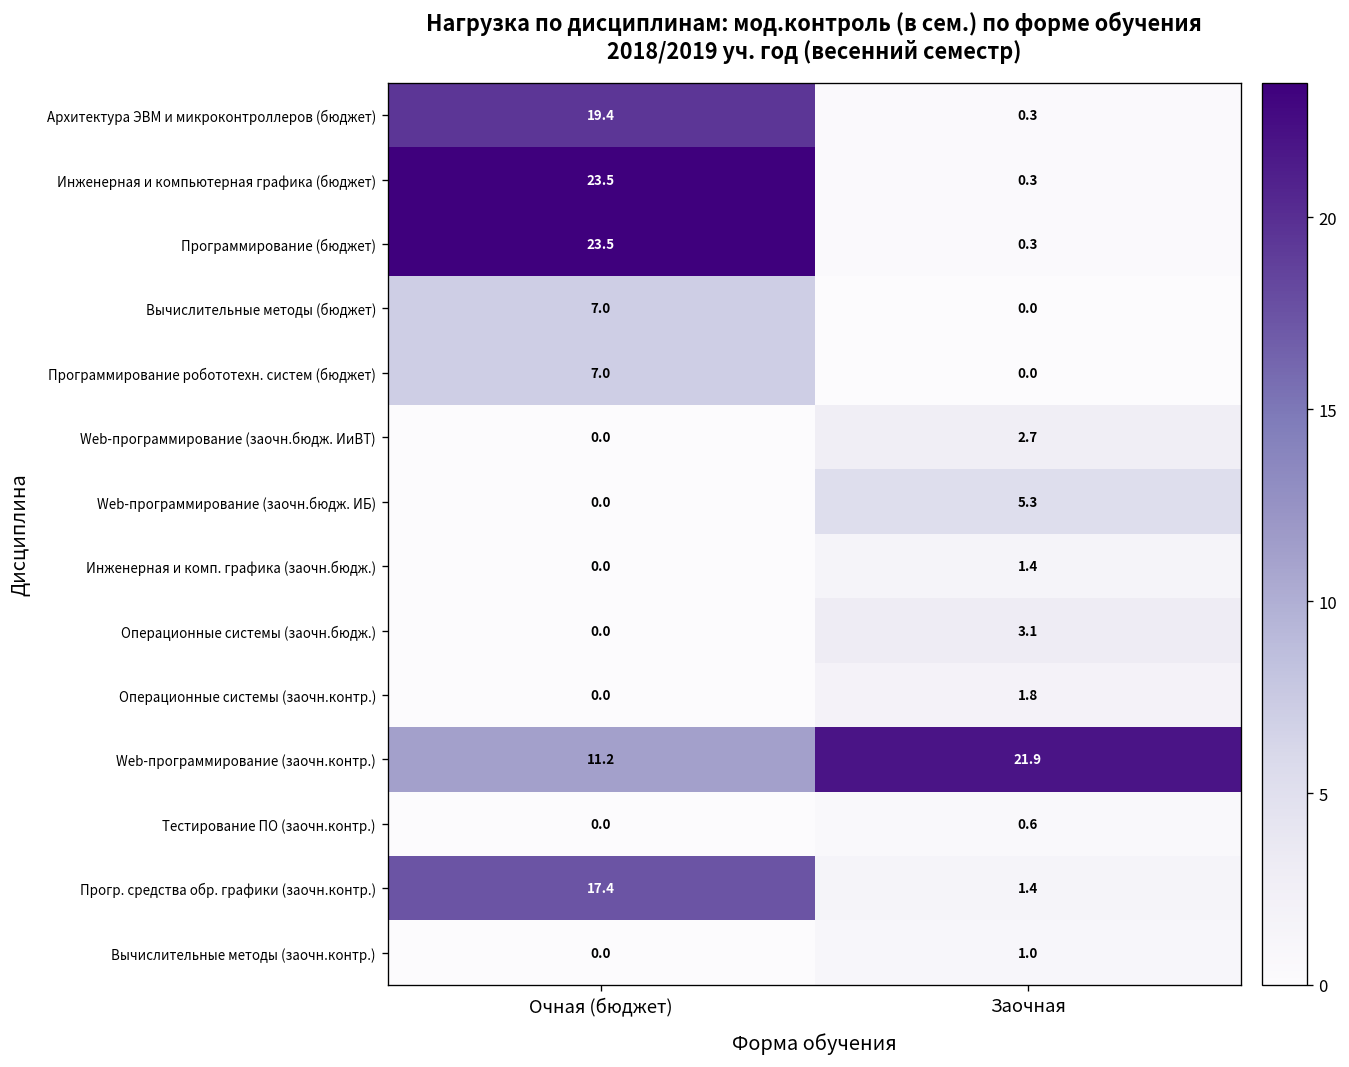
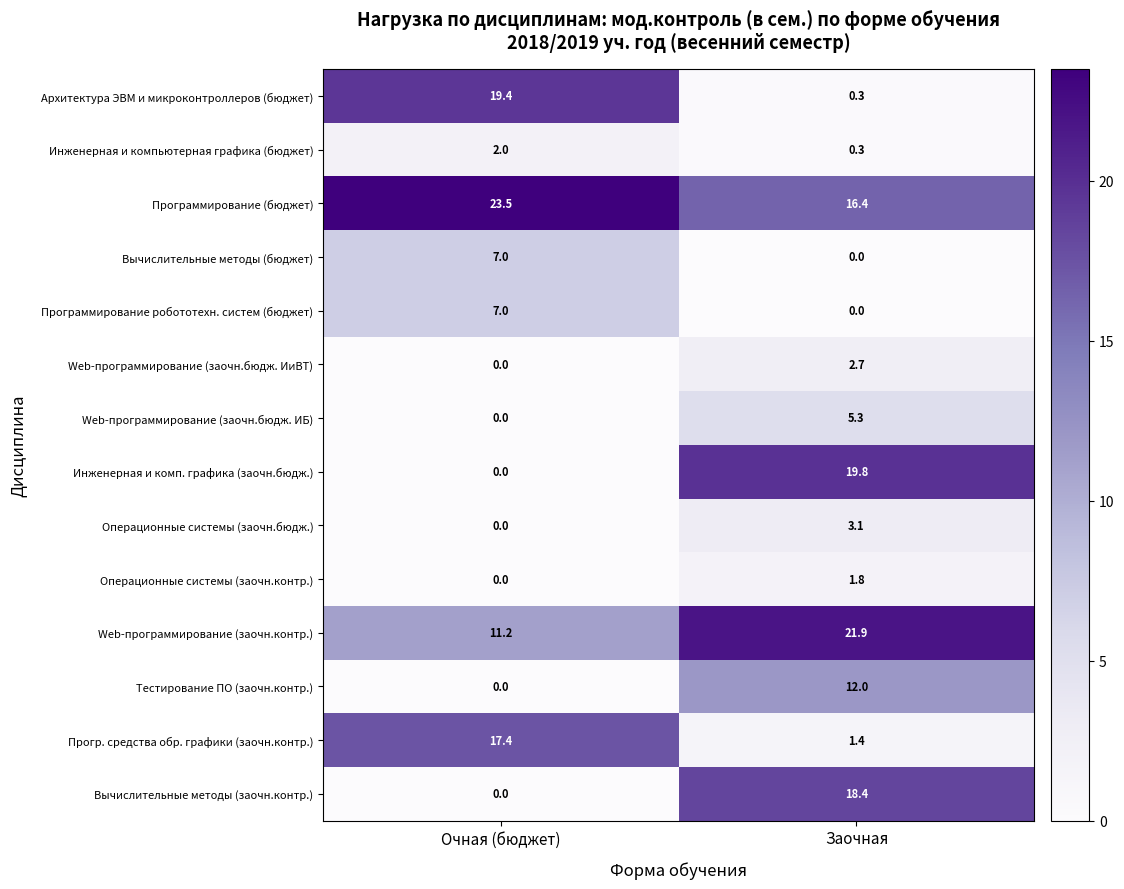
  {
    "Архитектура ЭВМ и микроконтроллеров (бюджет)": {
      "Очная (бюджет)": 19.4,
      "Заочная": 0.3
    },
    "Инженерная и компьютерная графика (бюджет)": {
-     "Очная (бюджет)": 23.5,
+     "Очная (бюджет)": 2.0,
      "Заочная": 0.3
    },
    "Программирование (бюджет)": {
      "Очная (бюджет)": 23.5,
-     "Заочная": 0.3
+     "Заочная": 16.4
    },
    "Вычислительные методы (бюджет)": {
      "Очная (бюджет)": 7.0,
      "Заочная": 0.0
    },
    "Программирование робототехн. систем (бюджет)": {
      "Очная (бюджет)": 7.0,
      "Заочная": 0.0
    },
    "Web-программирование (заочн.бюдж. ИиВТ)": {
      "Очная (бюджет)": 0.0,
      "Заочная": 2.7
    },
    "Web-программирование (заочн.бюдж. ИБ)": {
      "Очная (бюджет)": 0.0,
      "Заочная": 5.3
    },
    "Инженерная и комп. графика (заочн.бюдж.)": {
      "Очная (бюджет)": 0.0,
-     "Заочная": 1.4
+     "Заочная": 19.8
    },
    "Операционные системы (заочн.бюдж.)": {
      "Очная (бюджет)": 0.0,
      "Заочная": 3.1
    },
    "Операционные системы (заочн.контр.)": {
      "Очная (бюджет)": 0.0,
      "Заочная": 1.8
    },
    "Web-программирование (заочн.контр.)": {
      "Очная (бюджет)": 11.2,
      "Заочная": 21.9
    },
    "Тестирование ПО (заочн.контр.)": {
      "Очная (бюджет)": 0.0,
-     "Заочная": 0.6
+     "Заочная": 12.0
    },
    "Прогр. средства обр. графики (заочн.контр.)": {
      "Очная (бюджет)": 17.4,
      "Заочная": 1.4
    },
    "Вычислительные методы (заочн.контр.)": {
      "Очная (бюджет)": 0.0,
-     "Заочная": 1.0
+     "Заочная": 18.4
    }
  }
